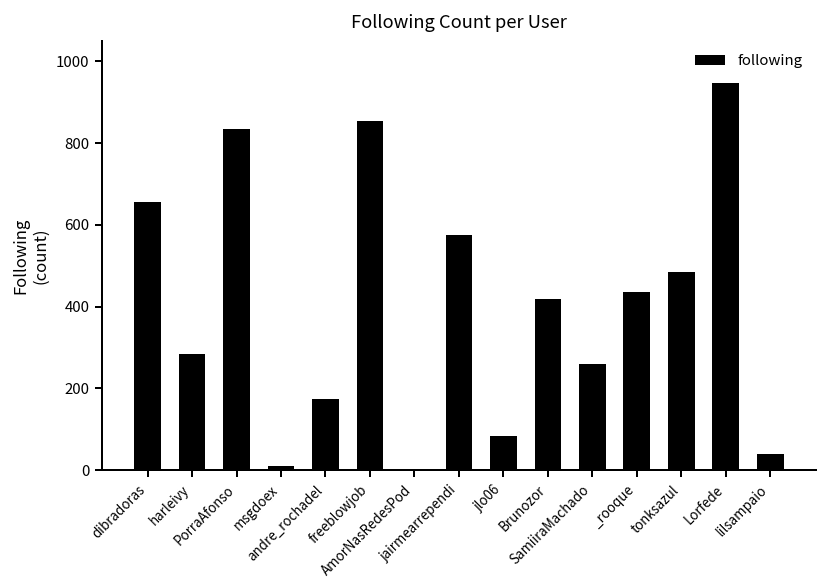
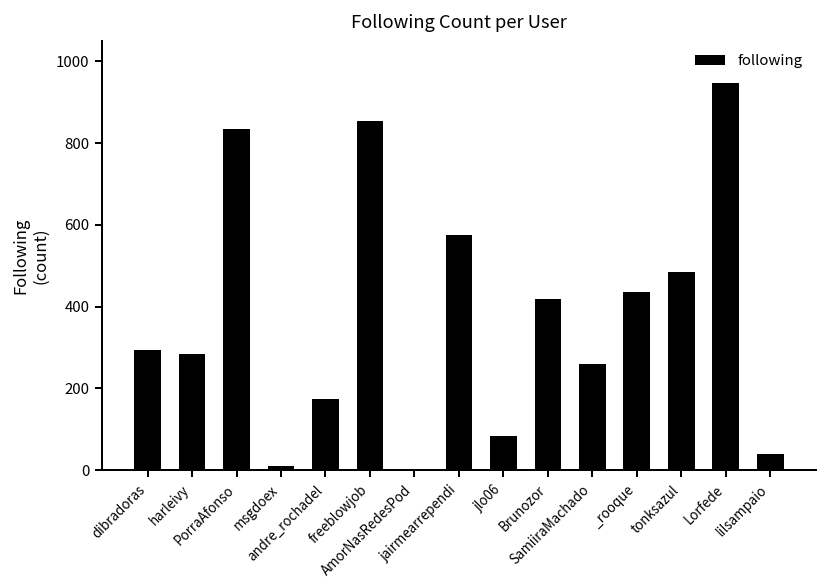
  {
-   "dibradoras": 660,
+   "dibradoras": 290,
    "harleivy": 290,
    "PorraAfonso": 840,
    "msgdoex": 10,
    "andre_rochadel": 170,
    "freeblowjob": 850,
    "jairmearrependi": 580,
    "jlo06": 80,
    "Brunozor": 420,
    "SamiiraMachado": 260,
    "_rooque": 440,
    "tonksazul": 480,
    "Lorfede": 950,
    "lilsampaio": 40
  }
